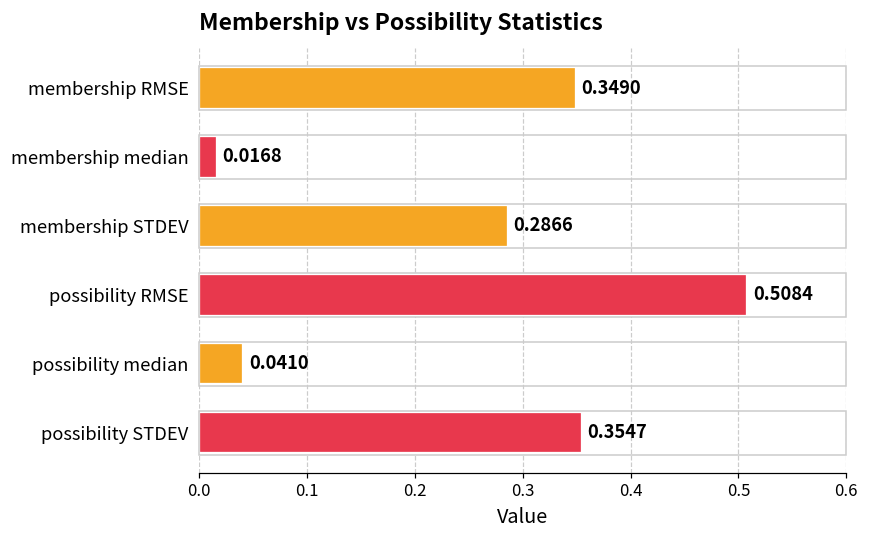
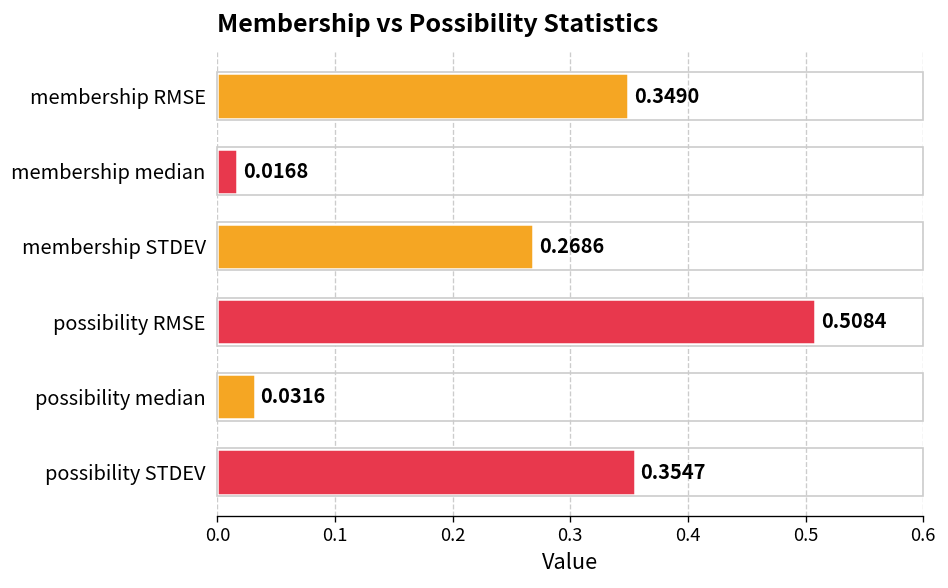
  {
    "membership RMSE": 0.3490,
    "membership median": 0.0168,
-   "membership STDEV": 0.2866,
+   "membership STDEV": 0.2686,
    "possibility RMSE": 0.5084,
-   "possibility median": 0.0410,
+   "possibility median": 0.0316,
    "possibility STDEV": 0.3547
  }
